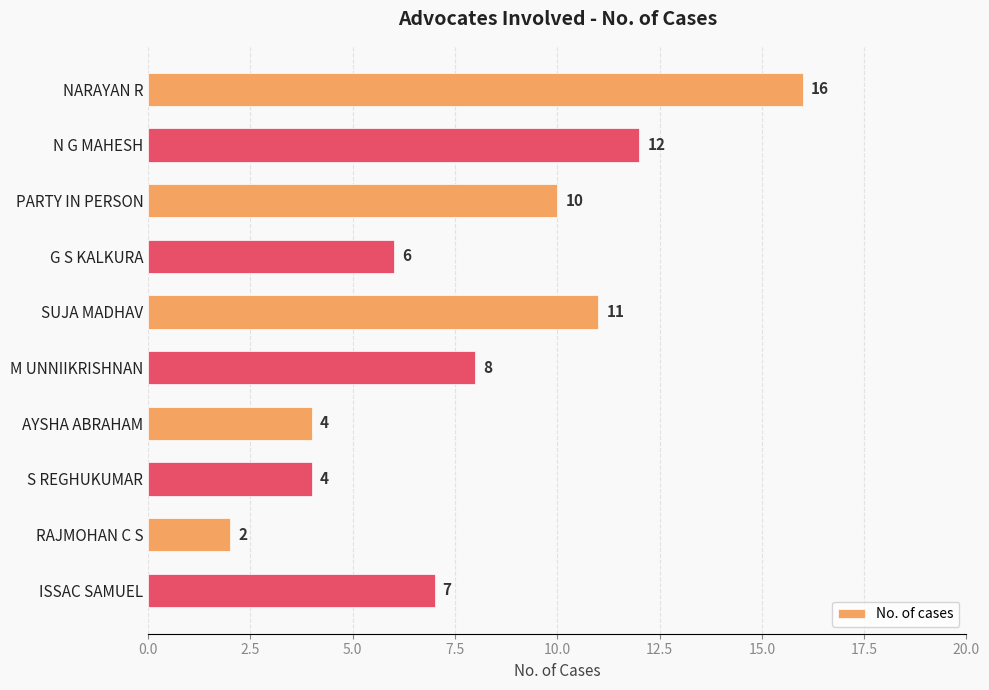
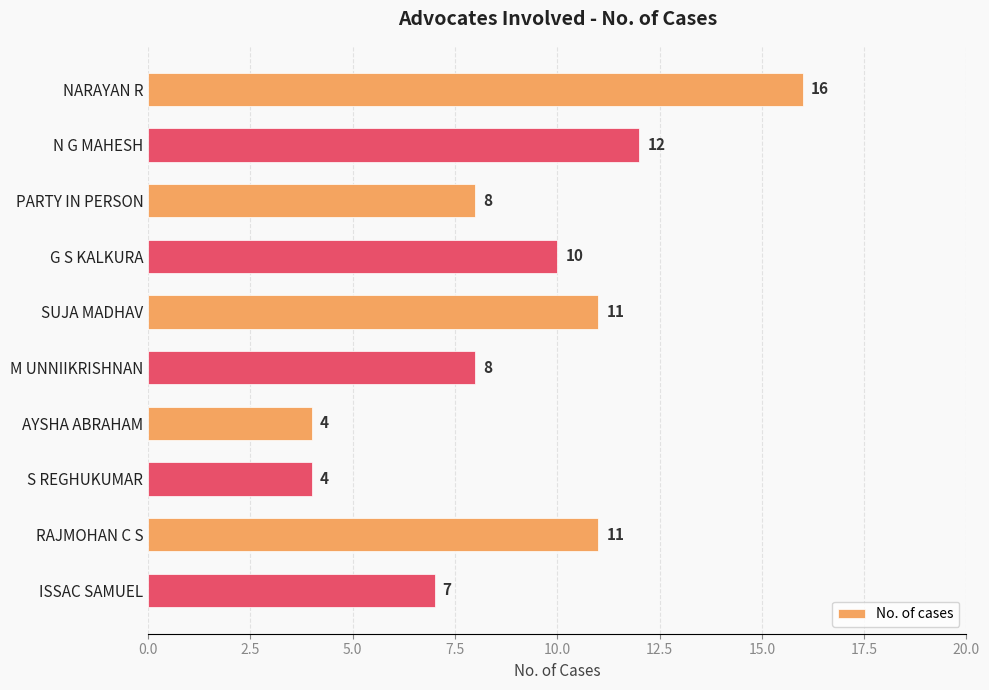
  {
    "NARAYAN R": 16,
    "N G MAHESH": 12,
-   "PARTY IN PERSON": 10,
-   "G S KALKURA": 6,
+   "PARTY IN PERSON": 8,
+   "G S KALKURA": 10,
    "SUJA MADHAV": 11,
    "M UNNIIKRISHNAN": 8,
    "AYSHA ABRAHAM": 4,
    "S REGHUKUMAR": 4,
-   "RAJMOHAN C S": 2,
+   "RAJMOHAN C S": 11,
    "ISSAC SAMUEL": 7
  }
